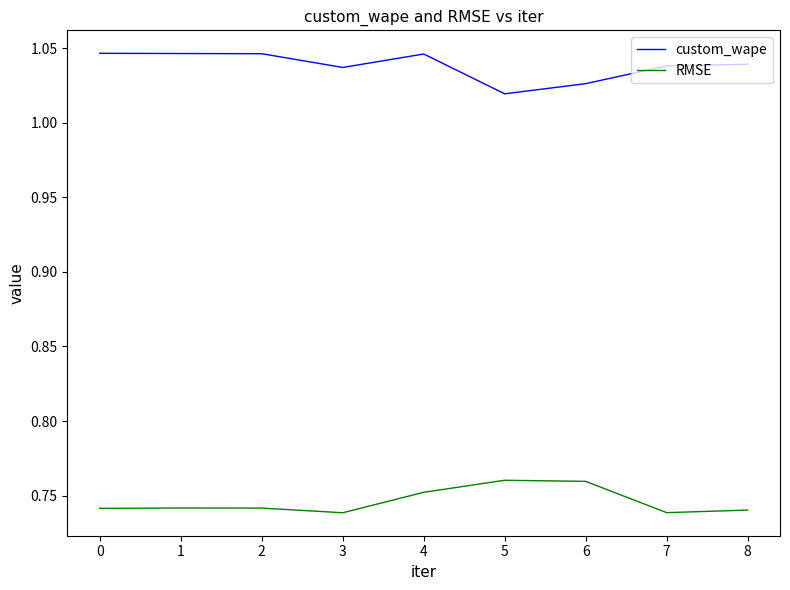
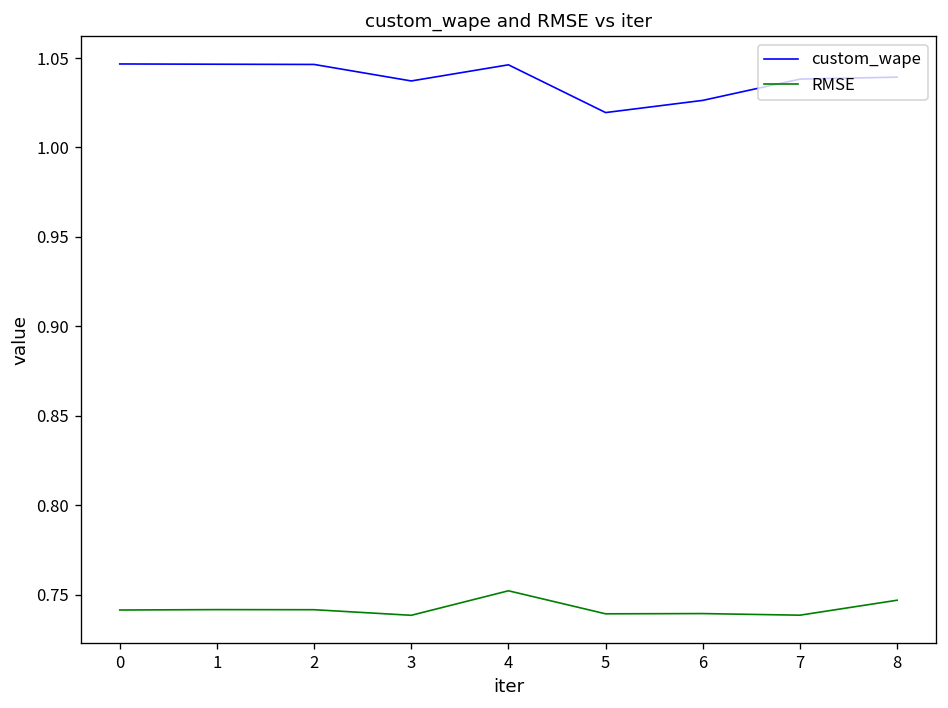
  {
    "custom_wape": {
      "0": 1.047,
      "1": 1.047,
      "2": 1.046,
      "3": 1.037,
      "4": 1.046,
      "5": 1.020,
      "6": 1.026
    },
    "RMSE": {
      "0": 0.741,
      "1": 0.742,
      "2": 0.742,
      "3": 0.738,
      "4": 0.752,
-     "5": 0.760,
-     "6": 0.760,
+     "5": 0.739,
+     "6": 0.739,
      "7": 0.739,
-     "8": 0.740
+     "8": 0.747
    }
  }
